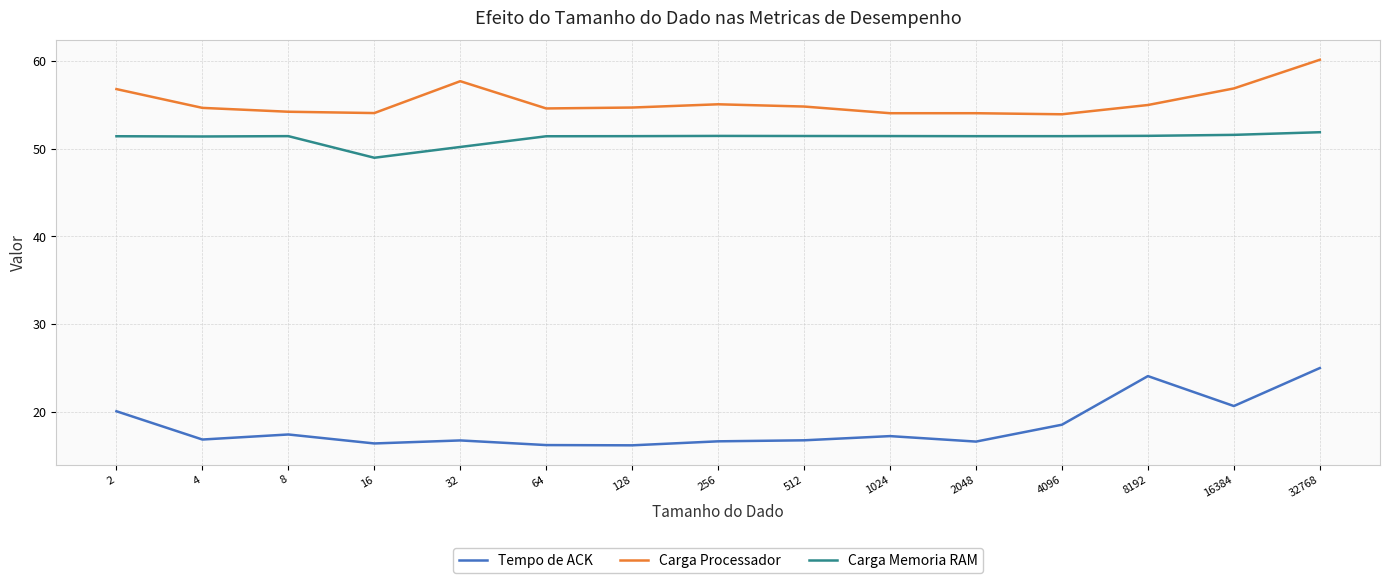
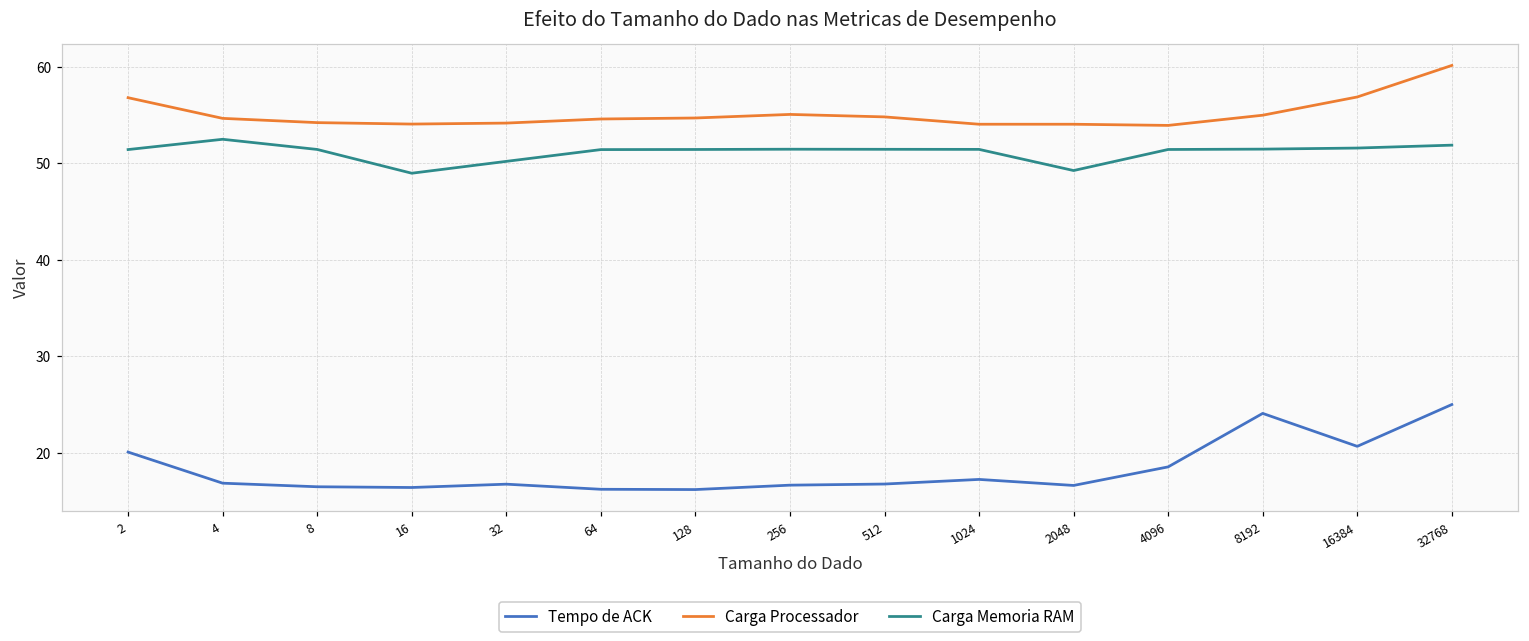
  {
    "Tempo de ACK": {
      "2": 20,
      "4": 17,
-     "8": 17,
+     "8": 16,
      "16": 16,
      "32": 17,
      "64": 16,
      "128": 16,
      "256": 17,
      "512": 17,
      "1024": 17,
      "2048": 17,
      "4096": 19,
      "8192": 24,
      "16384": 21,
      "32768": 25
    },
    "Carga Processador": {
      "2": 57,
      "4": 55,
      "8": 54,
      "16": 54,
-     "32": 58,
+     "32": 54,
      "64": 55,
      "128": 55,
      "256": 55,
      "512": 55,
      "1024": 54,
      "2048": 54,
      "4096": 54,
      "8192": 55,
      "16384": 57,
      "32768": 60
    },
    "Carga Memoria RAM": {
      "2": 51,
-     "4": 51,
+     "4": 52,
      "8": 51,
      "16": 49,
      "32": 50,
      "64": 51,
      "128": 51,
      "256": 51,
      "512": 51,
      "1024": 51,
-     "2048": 51,
+     "2048": 49,
      "4096": 51,
      "8192": 51,
      "16384": 52,
      "32768": 52
    }
  }
